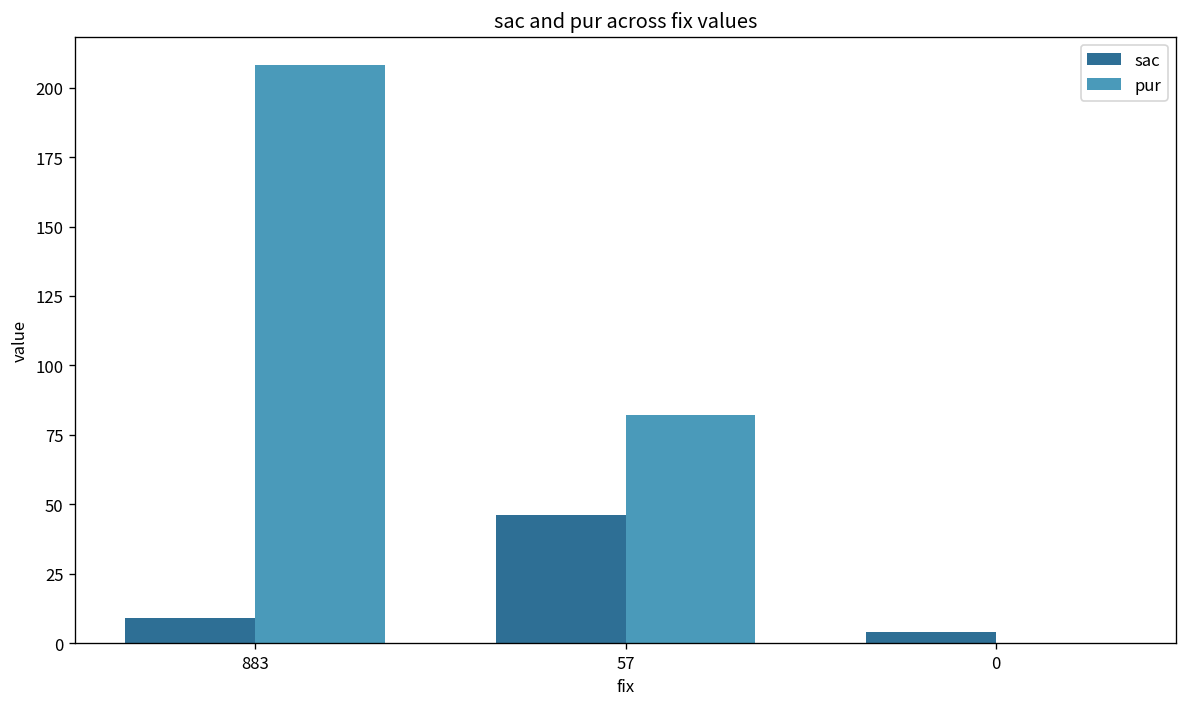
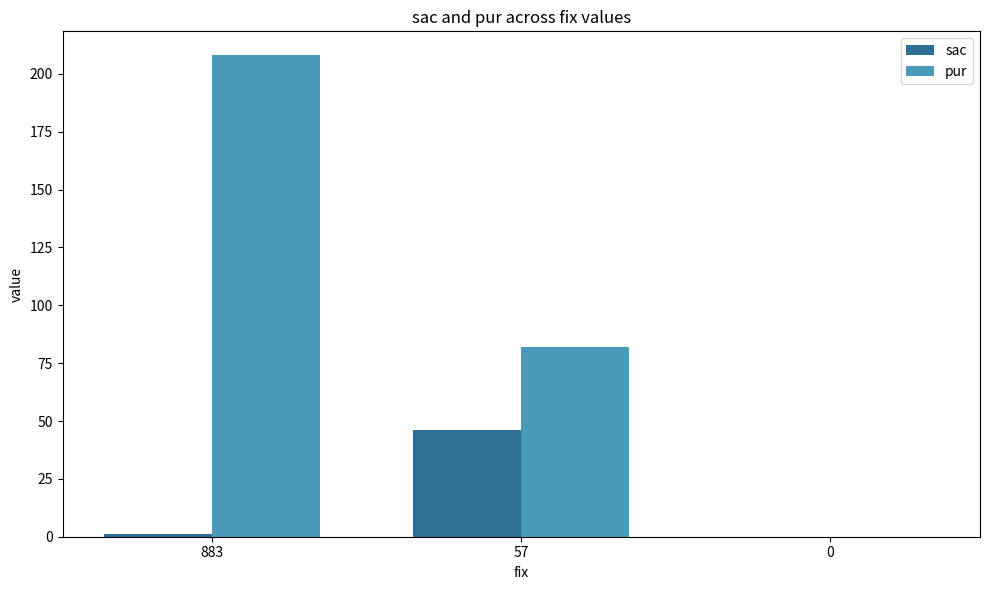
  {
    "sac": {
-     "883": 9,
+     "883": 1,
      "57": 46,
-     "0": 4
+     "0": 0
    },
    "pur": {
      "883": 208,
      "57": 82,
      "0": 0
    }
  }
